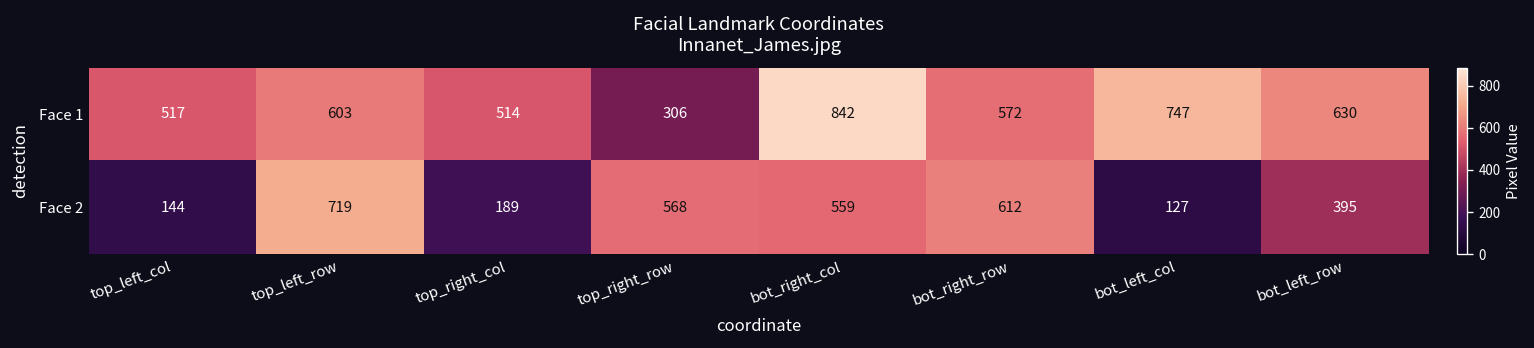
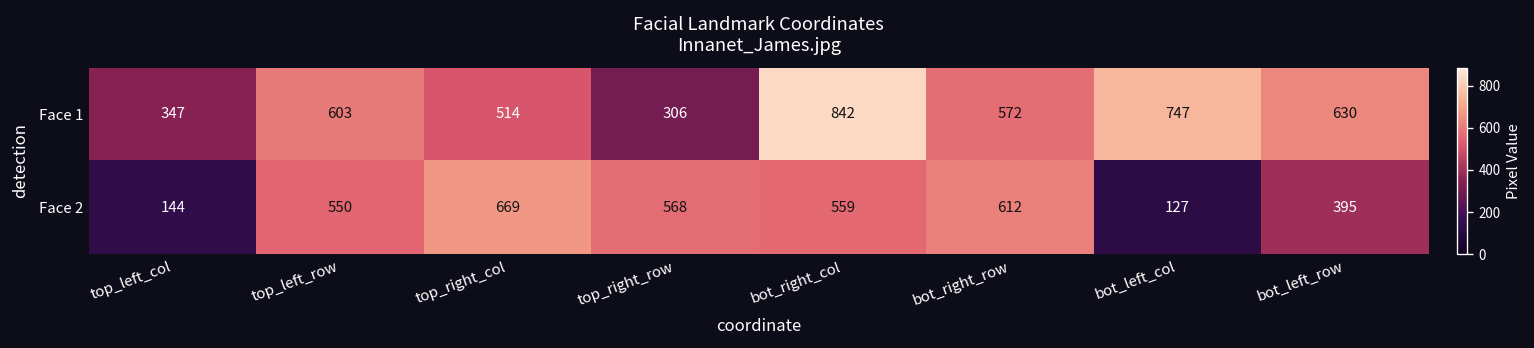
  {
    "Face 1": {
-     "top_left_col": 517,
+     "top_left_col": 347,
      "top_left_row": 603,
      "top_right_col": 514,
      "top_right_row": 306,
      "bot_right_col": 842,
      "bot_right_row": 572,
      "bot_left_col": 747,
      "bot_left_row": 630
    },
    "Face 2": {
      "top_left_col": 144,
-     "top_left_row": 719,
-     "top_right_col": 189,
+     "top_left_row": 550,
+     "top_right_col": 669,
      "top_right_row": 568,
      "bot_right_col": 559,
      "bot_right_row": 612,
      "bot_left_col": 127,
      "bot_left_row": 395
    }
  }
